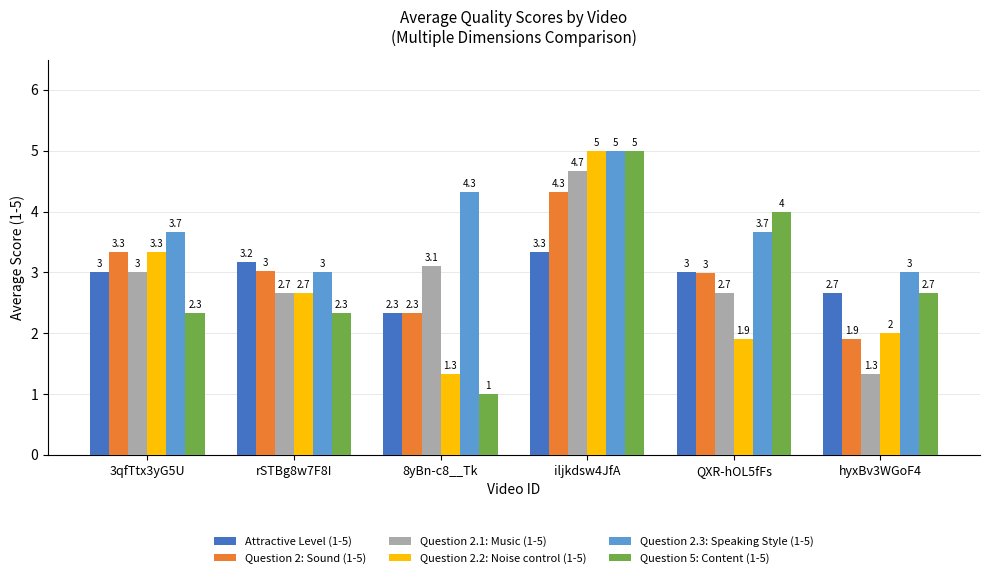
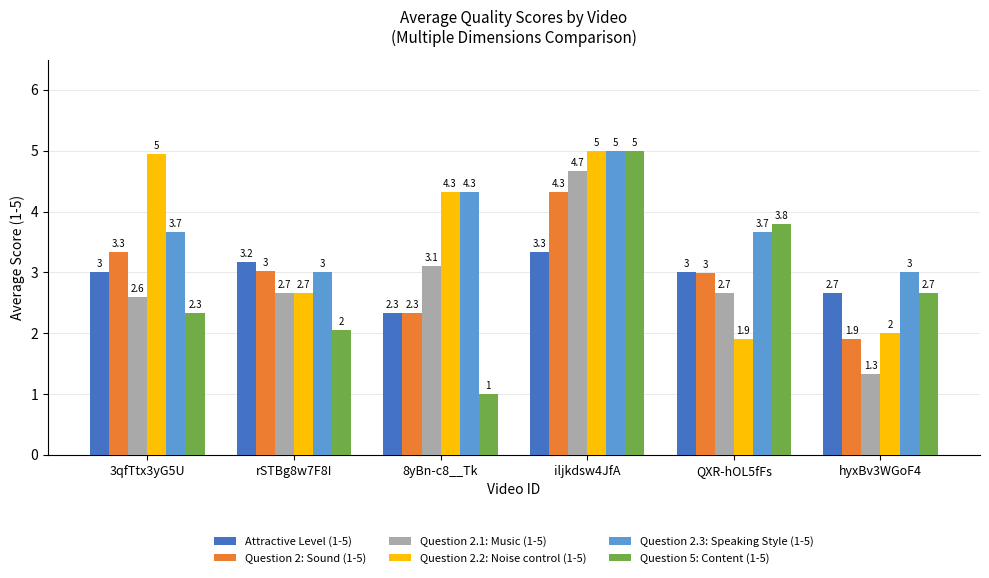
  {
    "Question 2: Sound (1-5)": {
      "3qfTtx3yG5U": 3.3,
      "rSTBg8w7F8I": 3,
      "8yBn-c8__Tk": 2.3,
      "iljkdsw4JfA": 4.3,
      "QXR-hOL5fFs": 3,
      "hyxBv3WGoF4": 1.9
    },
    "Question 2.1: Music (1-5)": {
-     "3qfTtx3yG5U": 3,
+     "3qfTtx3yG5U": 2.6,
      "rSTBg8w7F8I": 2.7,
      "8yBn-c8__Tk": 3.1,
      "iljkdsw4JfA": 4.7,
      "QXR-hOL5fFs": 2.7,
      "hyxBv3WGoF4": 1.3
    },
    "Question 2.2: Noise control (1-5)": {
-     "3qfTtx3yG5U": 3.3,
+     "3qfTtx3yG5U": 5,
      "rSTBg8w7F8I": 2.7,
-     "8yBn-c8__Tk": 1.3,
+     "8yBn-c8__Tk": 4.3,
      "iljkdsw4JfA": 5,
      "QXR-hOL5fFs": 1.9,
      "hyxBv3WGoF4": 2
    },
    "Question 5: Content (1-5)": {
      "3qfTtx3yG5U": 2.3,
-     "rSTBg8w7F8I": 2.3,
+     "rSTBg8w7F8I": 2,
      "8yBn-c8__Tk": 1,
      "iljkdsw4JfA": 5,
-     "QXR-hOL5fFs": 4,
+     "QXR-hOL5fFs": 3.8,
      "hyxBv3WGoF4": 2.7
    }
  }
